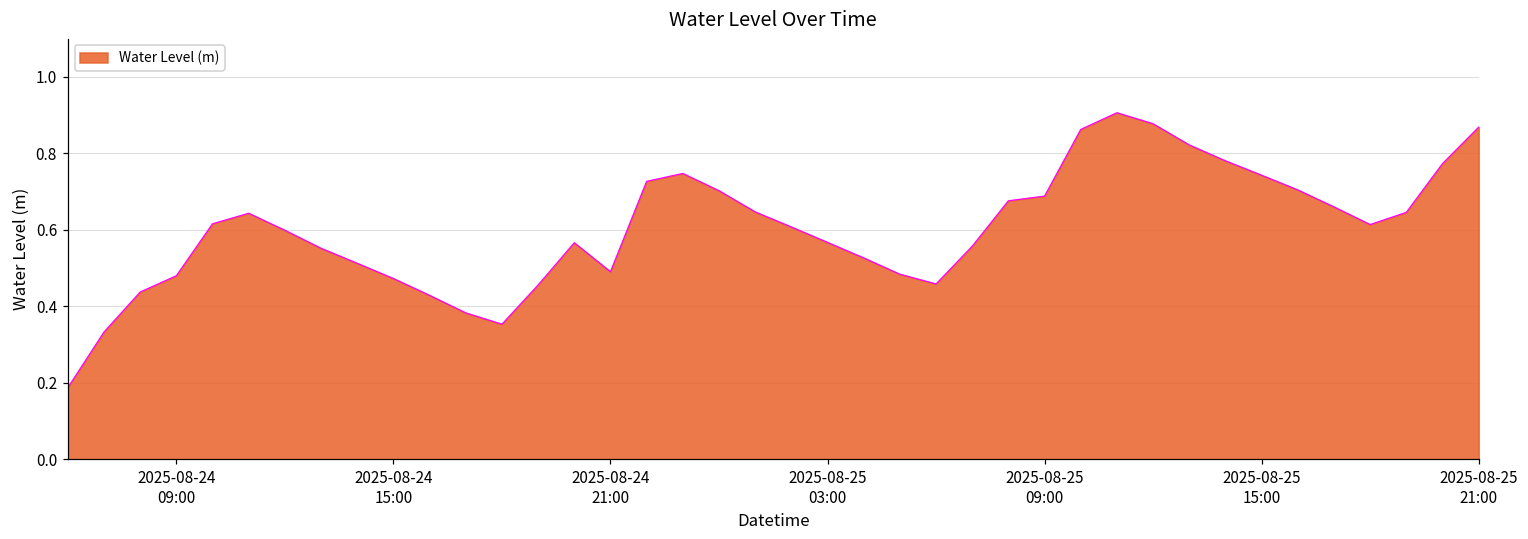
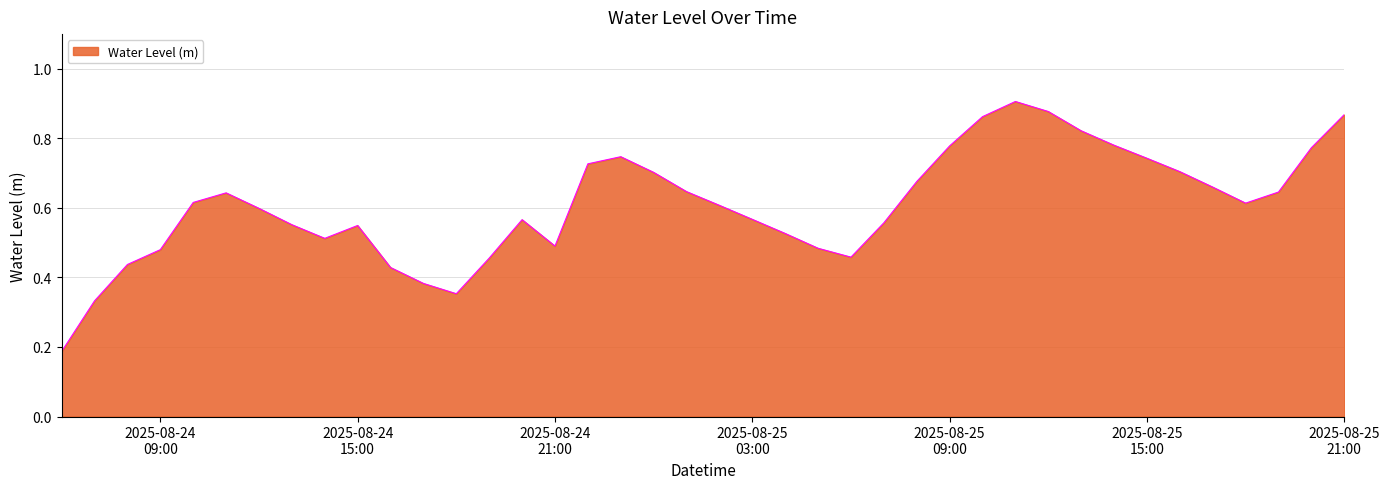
  {
    "2025-08-24 09:00": 0.48,
-   "2025-08-24 15:00": 0.47,
+   "2025-08-24 15:00": 0.55,
    "2025-08-24 21:00": 0.49,
    "2025-08-25 03:00": 0.57,
-   "2025-08-25 09:00": 0.69,
+   "2025-08-25 09:00": 0.78,
    "2025-08-25 15:00": 0.74,
    "2025-08-25 21:00": 0.87
  }
